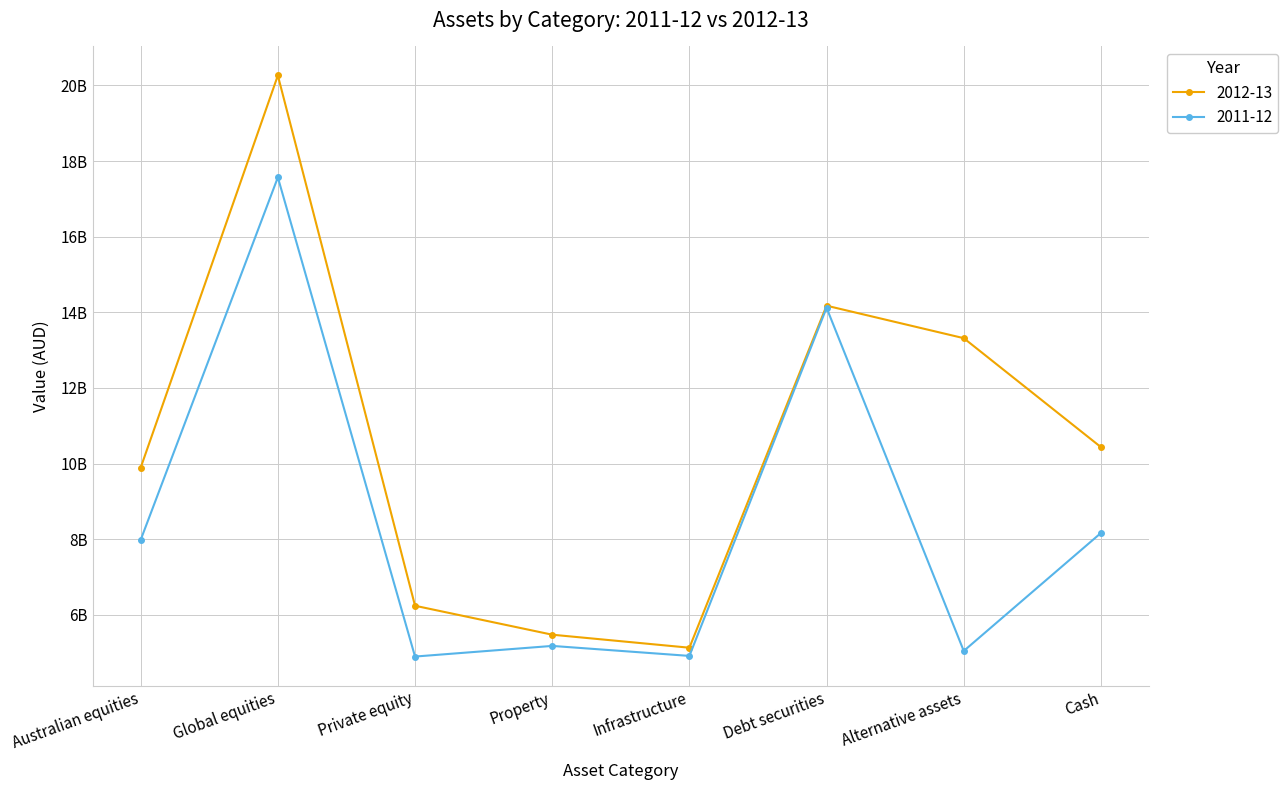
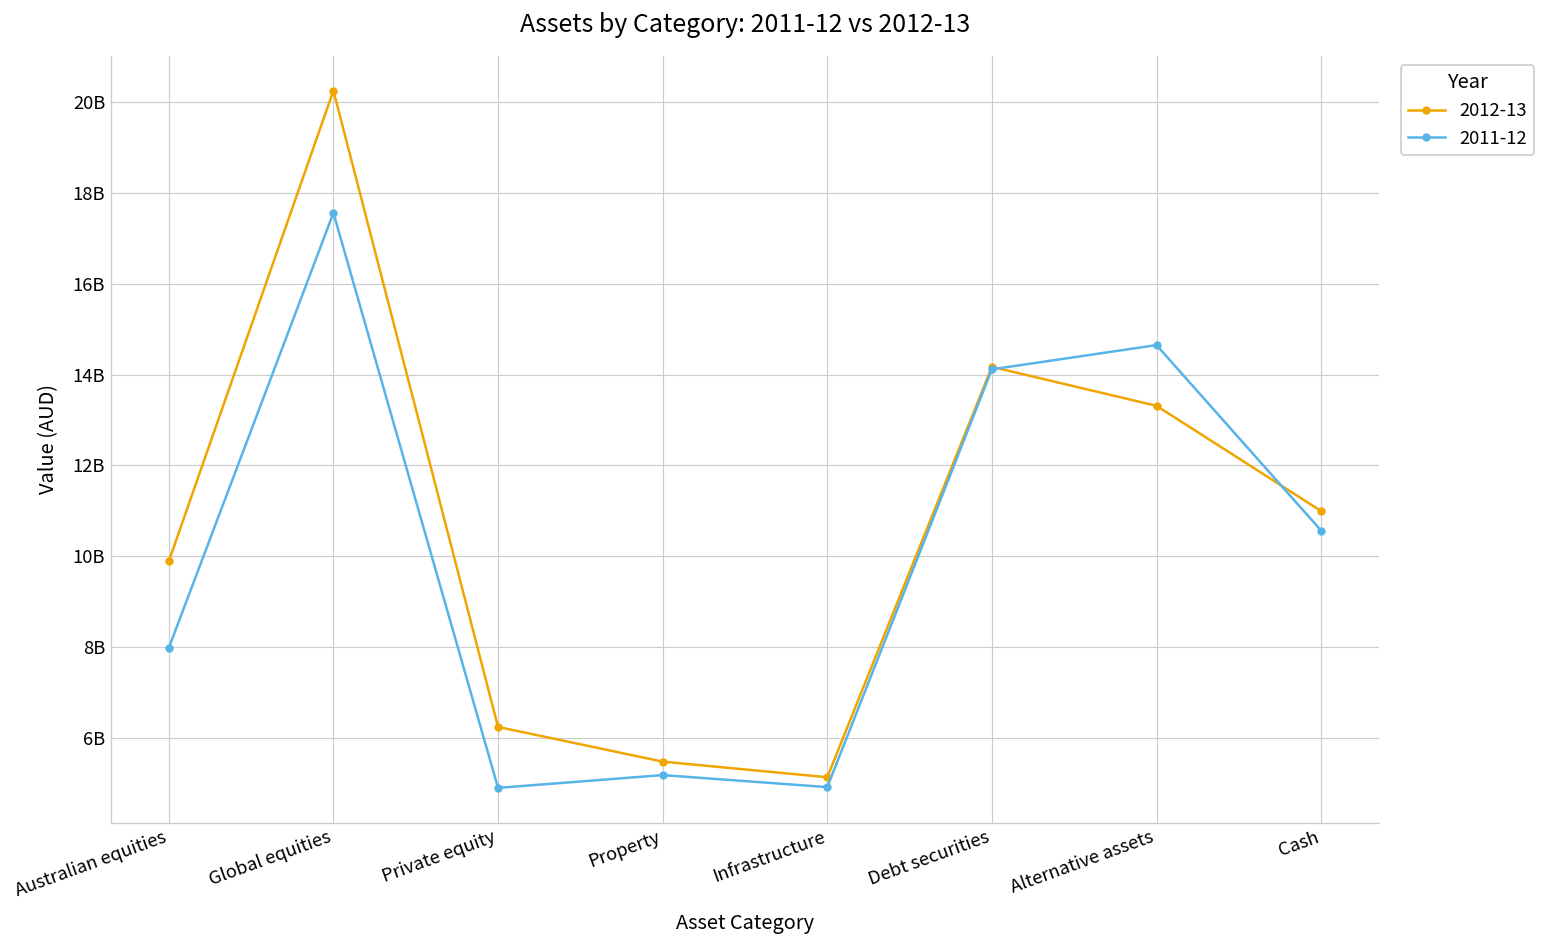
  {
    "2012-13": {
      "Australian equities": 9900000000,
      "Global equities": 20300000000,
      "Private equity": 6200000000,
      "Property": 5500000000,
      "Infrastructure": 5100000000,
      "Alternative assets": 13300000000,
-     "Cash": 10400000000
+     "Cash": 11000000000
    },
    "2011-12": {
      "Australian equities": 8000000000,
      "Global equities": 17600000000,
      "Private equity": 4900000000,
      "Property": 5200000000,
      "Infrastructure": 4900000000,
-     "Alternative assets": 5000000000,
-     "Cash": 8200000000
+     "Alternative assets": 14700000000,
+     "Cash": 10600000000
    }
  }
